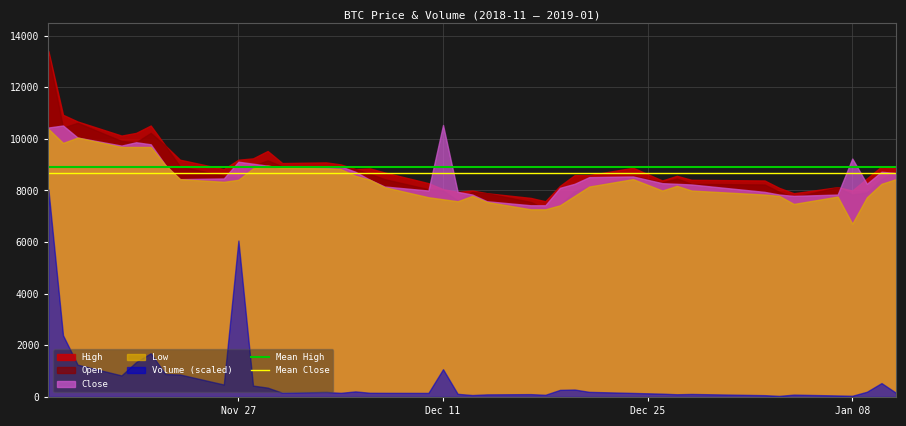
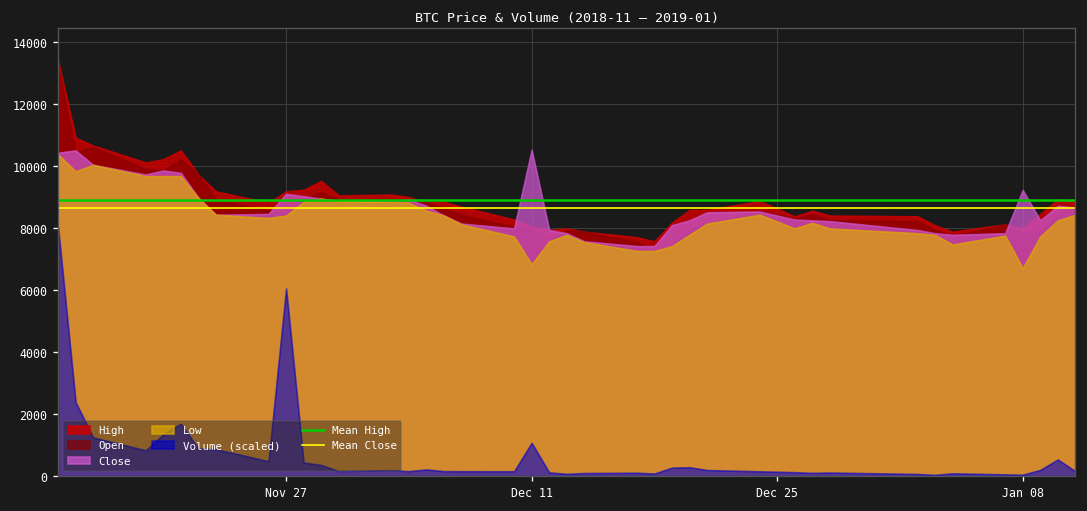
  {
    "High": {
      "Jan 08": 8000
    },
    "Open": {
      "Jan 08": 7800
    },
    "Close": {
      "Dec 11": 10500,
      "Jan 08": 9200
    },
    "Low": {
-     "Dec 11": 7700,
+     "Dec 11": 6800,
      "Jan 08": 6700
    },
    "Volume (scaled)": {
      "Nov 27": 6100,
      "Dec 11": 1100
    }
  }
